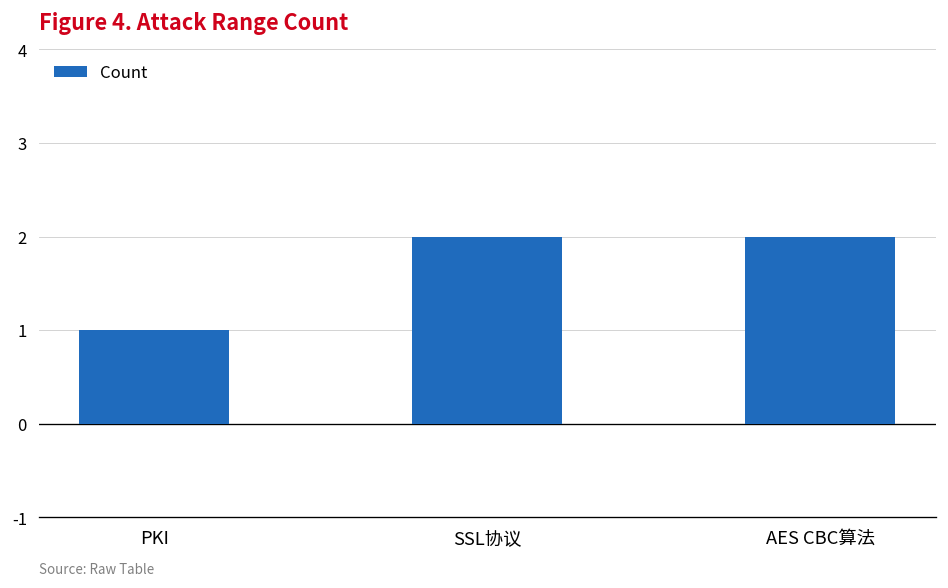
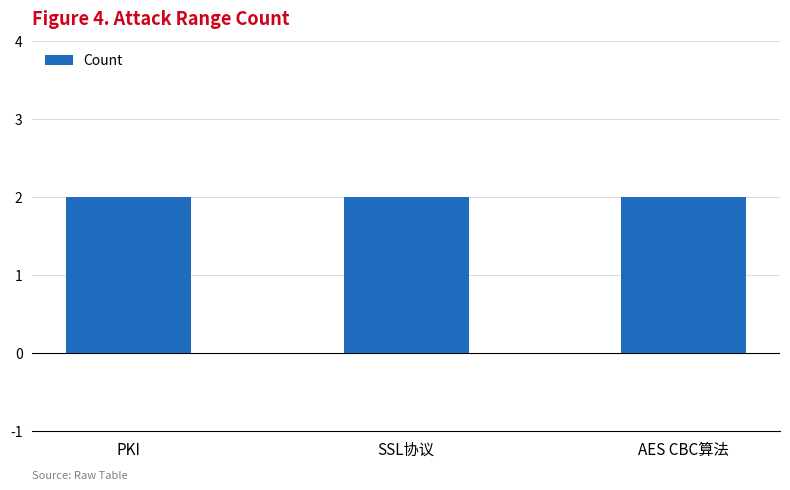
  {
-   "PKI": 1,
+   "PKI": 2,
    "SSL协议": 2,
    "AES CBC算法": 2
  }
